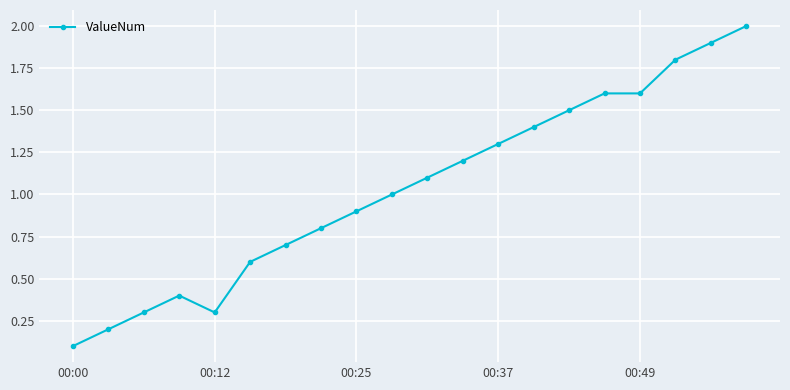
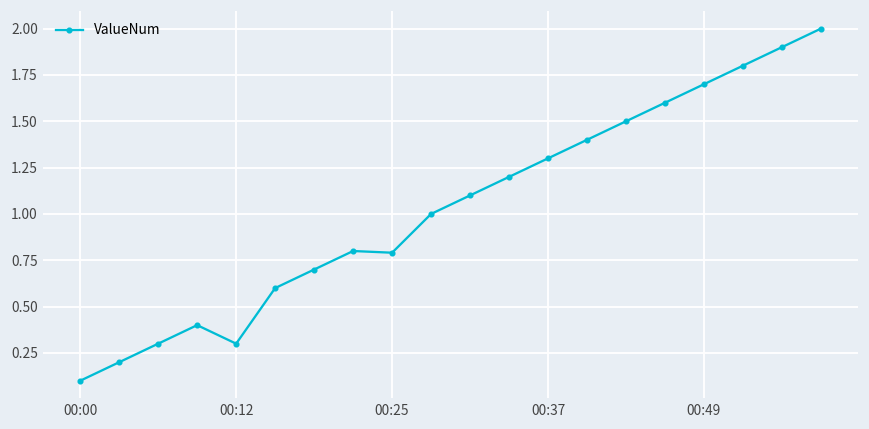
  {
    "00:00": 0.10,
    "00:12": 0.30,
-   "00:25": 0.90,
+   "00:25": 0.79,
    "00:37": 1.30,
-   "00:49": 1.6
+   "00:49": 1.7
  }
